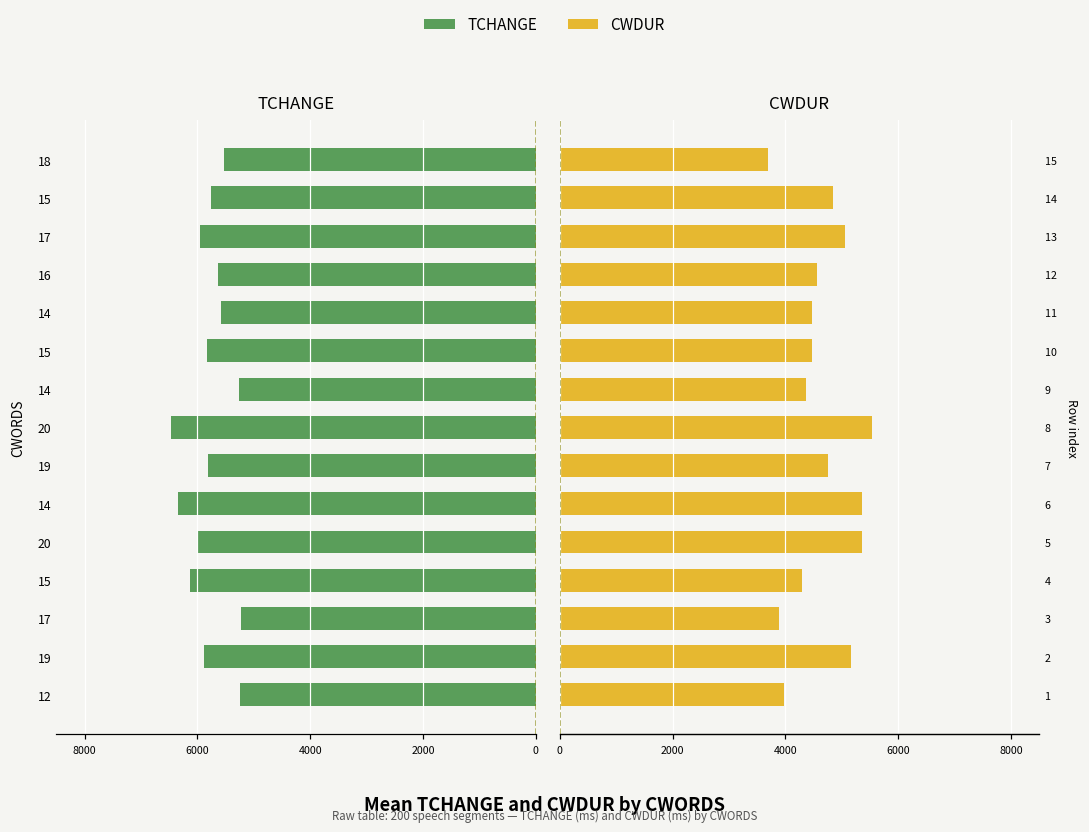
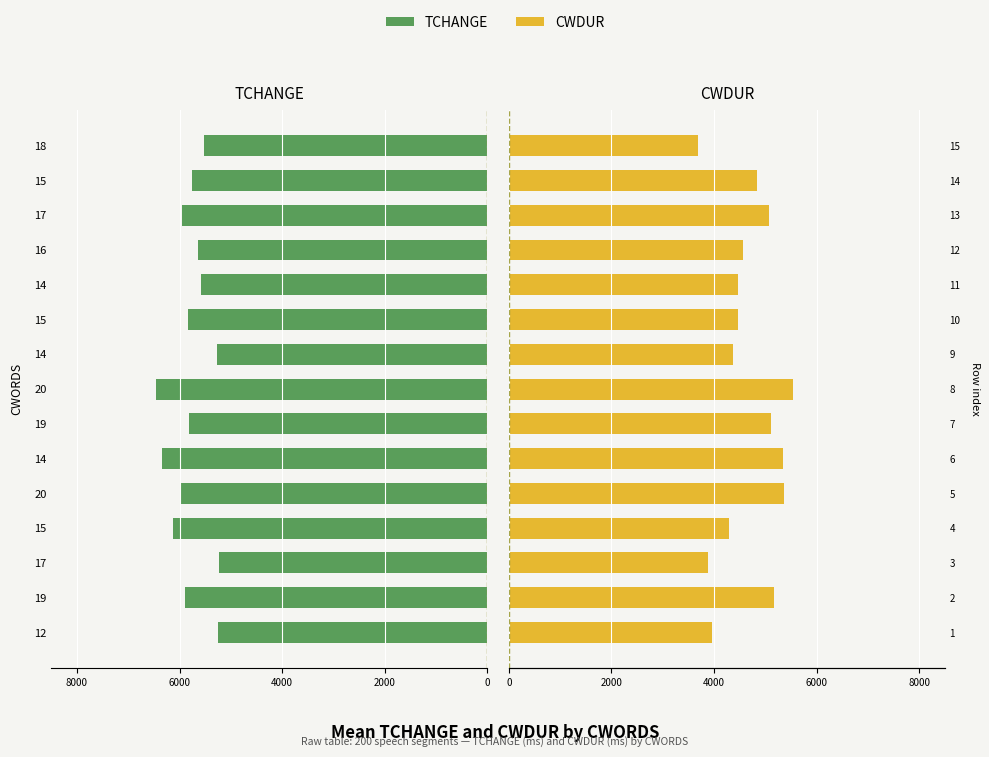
  {
    "CWDUR": {
      "15": 3700,
      "14": 4800,
      "13": 5100,
      "12": 4600,
      "11": 4500,
      "10": 4500,
      "9": 4400,
      "8": 5500,
-     "7": 4800,
+     "7": 5100,
      "6": 5400,
      "5": 5400,
      "4": 4300,
      "3": 3900,
      "2": 5200,
      "1": 4000
    }
  }
